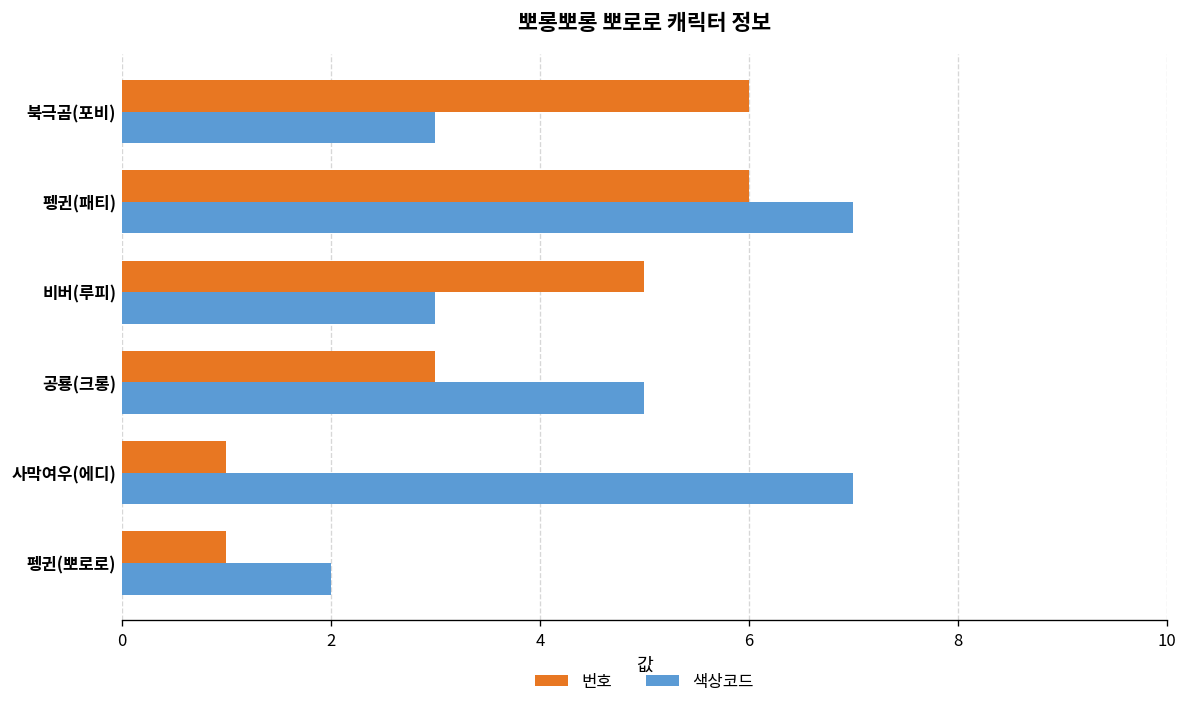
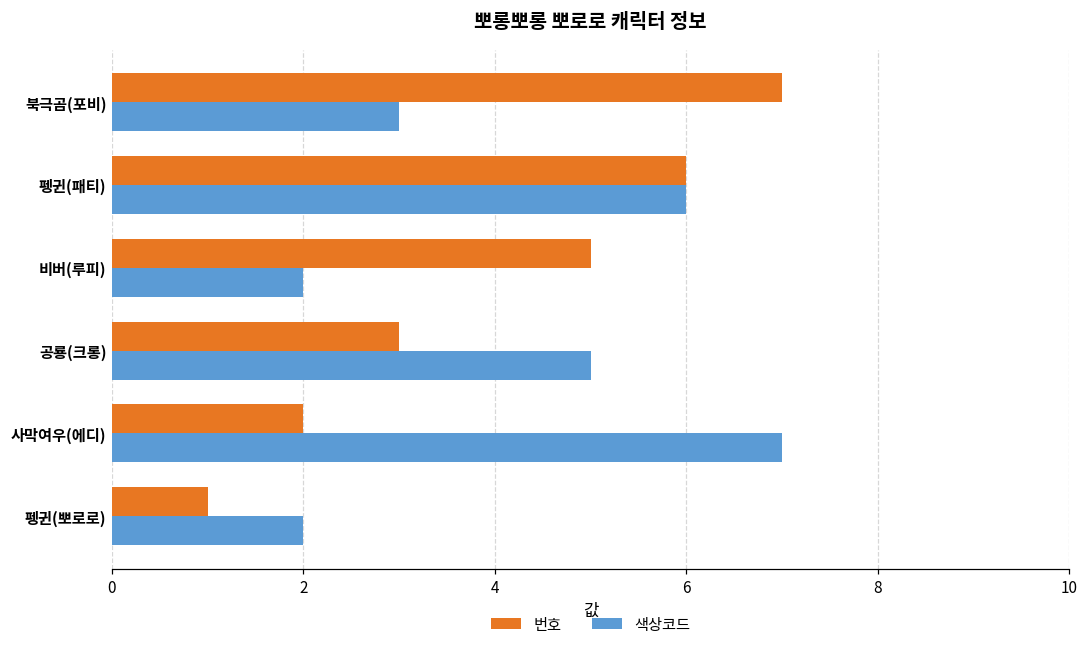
  {
    "번호": {
-     "북극곰(포비)": 6,
+     "북극곰(포비)": 7,
      "펭귄(패티)": 6,
      "비버(루피)": 5,
      "공룡(크롱)": 3,
-     "사막여우(에디)": 1,
+     "사막여우(에디)": 2,
      "펭귄(뽀로로)": 1
    },
    "색상코드": {
      "북극곰(포비)": 3,
-     "펭귄(패티)": 7,
-     "비버(루피)": 3,
+     "펭귄(패티)": 6,
+     "비버(루피)": 2,
      "공룡(크롱)": 5,
      "사막여우(에디)": 7,
      "펭귄(뽀로로)": 2
    }
  }
